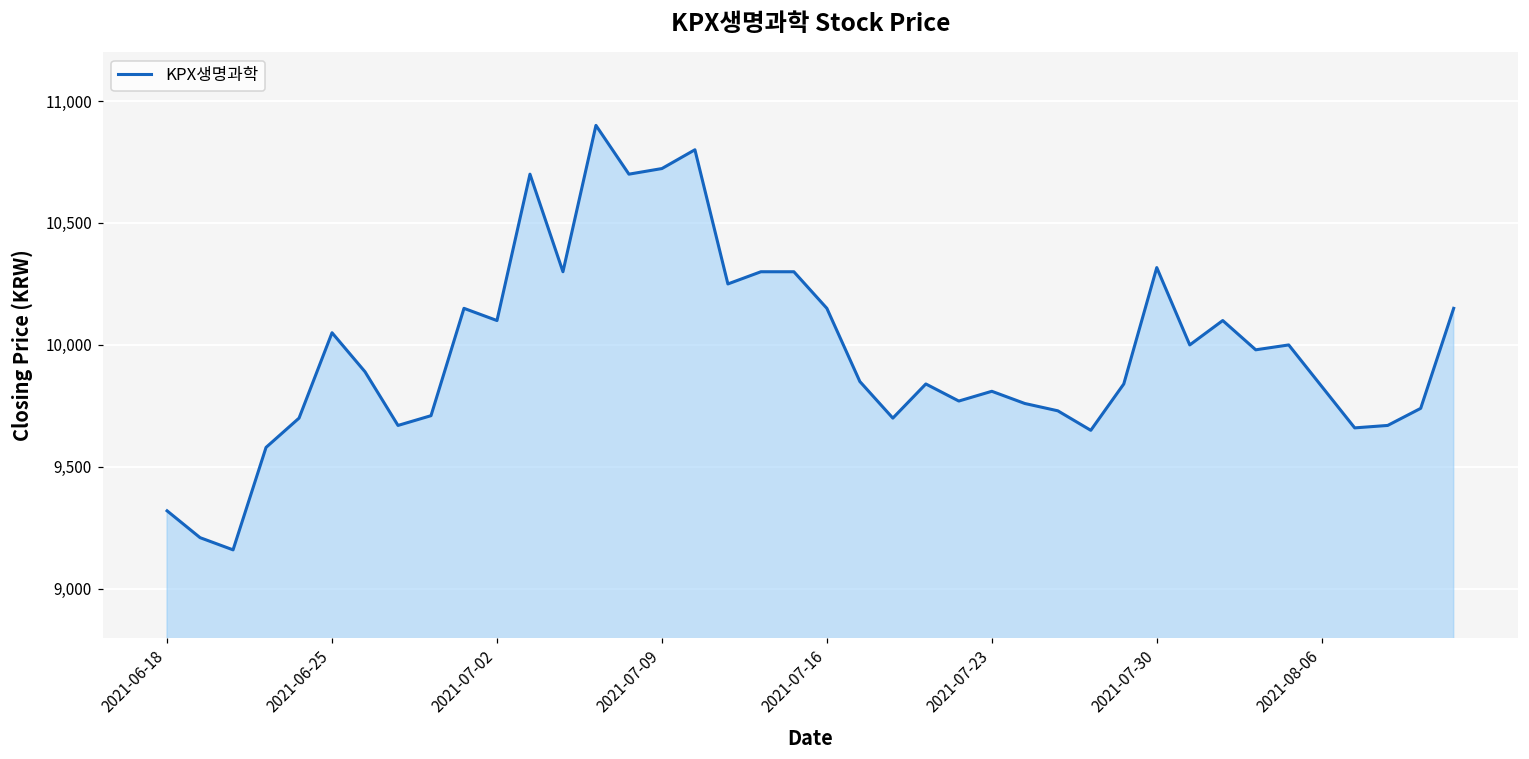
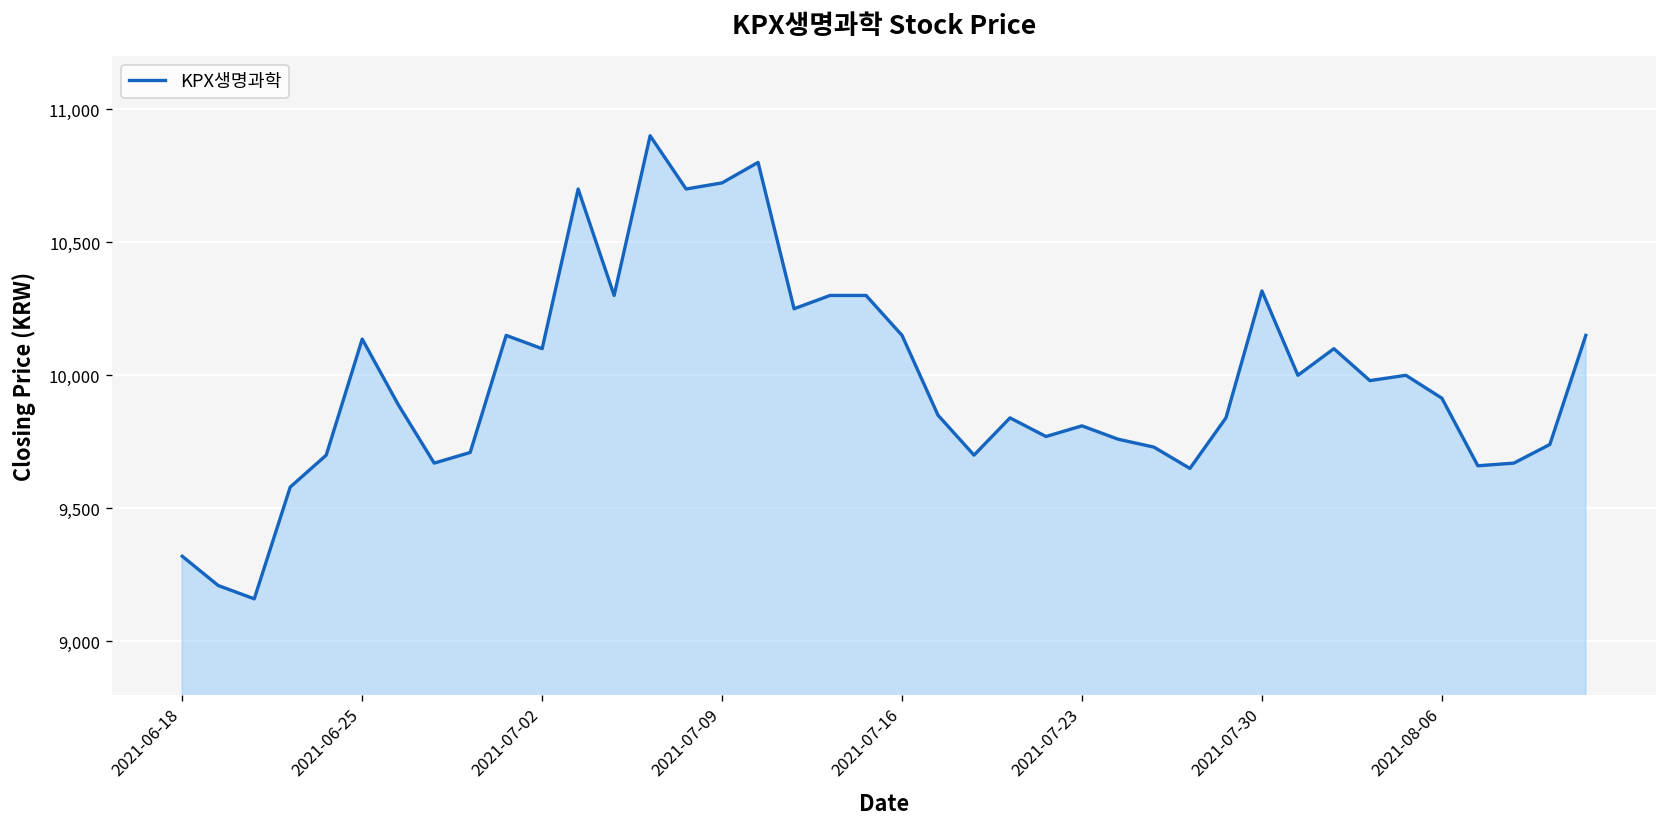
  {
    "2021-06-18": "9,320",
-   "2021-06-25": "10,050",
+   "2021-06-25": "10,140",
    "2021-07-02": "10,100",
    "2021-07-09": "10,720",
    "2021-07-16": "10,150",
    "2021-07-23": "9,810",
    "2021-07-30": "10,320",
-   "2021-08-06": "9,830"
+   "2021-08-06": "9,910"
  }
